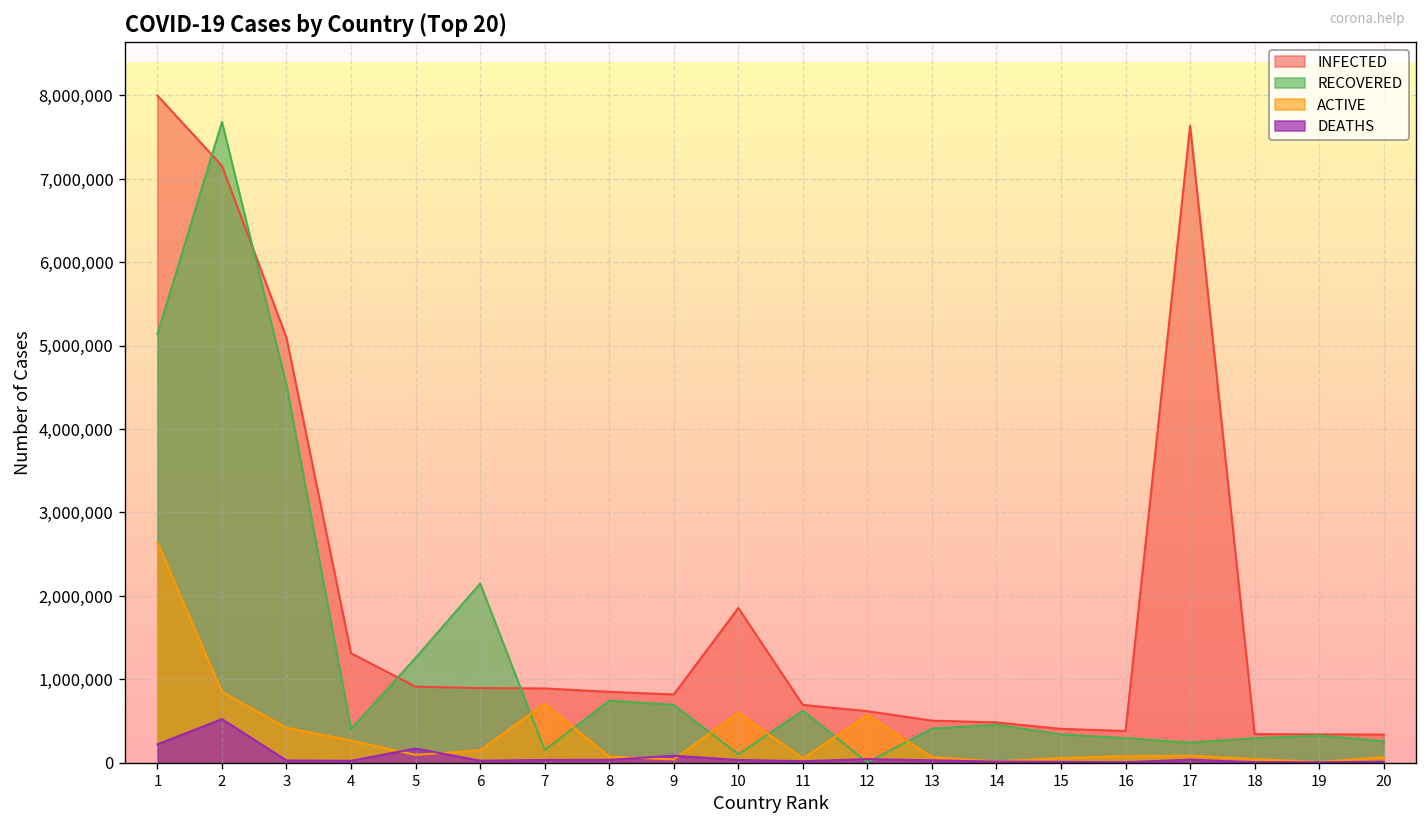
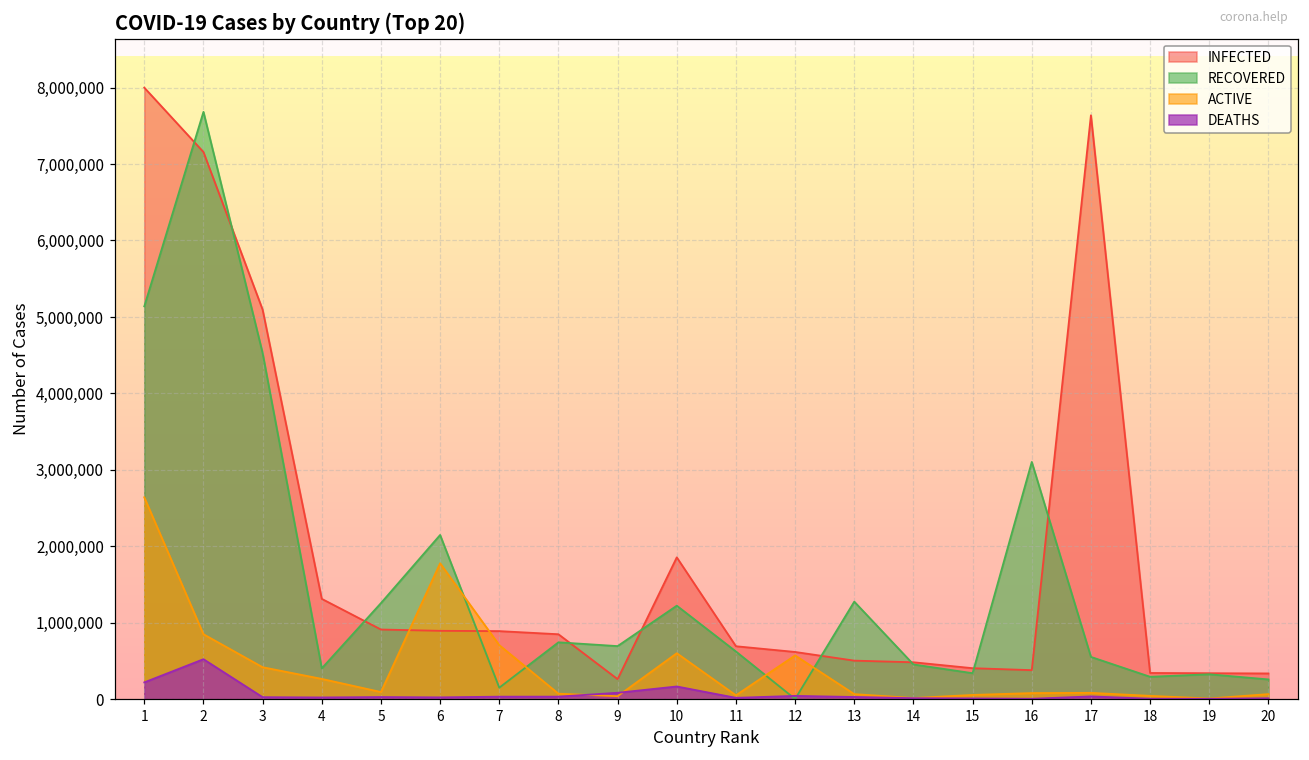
  {
    "INFECTED": {
      "1": "8,000,000",
      "2": "7,200,000",
      "3": "5,100,000",
      "4": "1,300,000",
      "5": "900,000",
      "6": "900,000",
      "7": "900,000",
      "8": "800,000",
-     "9": "800,000",
+     "9": "300,000",
      "10": "1,900,000",
      "11": "700,000",
      "12": "600,000",
      "13": "500,000",
      "15": "400,000",
      "16": "400,000",
      "17": "7,600,000",
      "18": "300,000",
      "20": "300,000"
    },
    "RECOVERED": {
      "1": "5,100,000",
      "2": "7,700,000",
      "3": "4,500,000",
      "4": "400,000",
      "5": "1,300,000",
      "6": "2,100,000",
      "7": "200,000",
      "8": "700,000",
      "9": "700,000",
-     "10": "100,000",
+     "10": "1,200,000",
      "11": "600,000",
      "12": "0",
-     "13": "400,000",
+     "13": "1,300,000",
      "15": "300,000",
-     "16": "300,000",
-     "17": "200,000",
+     "16": "3,100,000",
+     "17": "600,000",
      "18": "300,000",
      "20": "300,000"
    },
    "ACTIVE": {
      "1": "2,600,000",
      "2": "800,000",
      "3": "400,000",
      "4": "300,000",
      "5": "100,000",
-     "6": "100,000",
+     "6": "1,800,000",
      "7": "700,000",
      "8": "100,000",
      "9": "0",
      "10": "600,000",
      "12": "600,000",
      "13": "100,000",
      "15": "100,000",
      "16": "100,000",
      "17": "100,000",
      "18": "0",
      "20": "100,000"
    },
    "DEATHS": {
      "1": "200,000",
      "2": "500,000",
      "3": "0",
      "4": "0",
-     "5": "200,000",
+     "5": "0",
      "6": "0",
      "7": "0",
      "8": "0",
      "9": "100,000",
-     "10": "0",
+     "10": "200,000",
      "12": "0",
      "13": "0",
      "15": "0",
      "16": "0",
      "17": "0",
      "18": "0",
      "20": "0"
    }
  }
